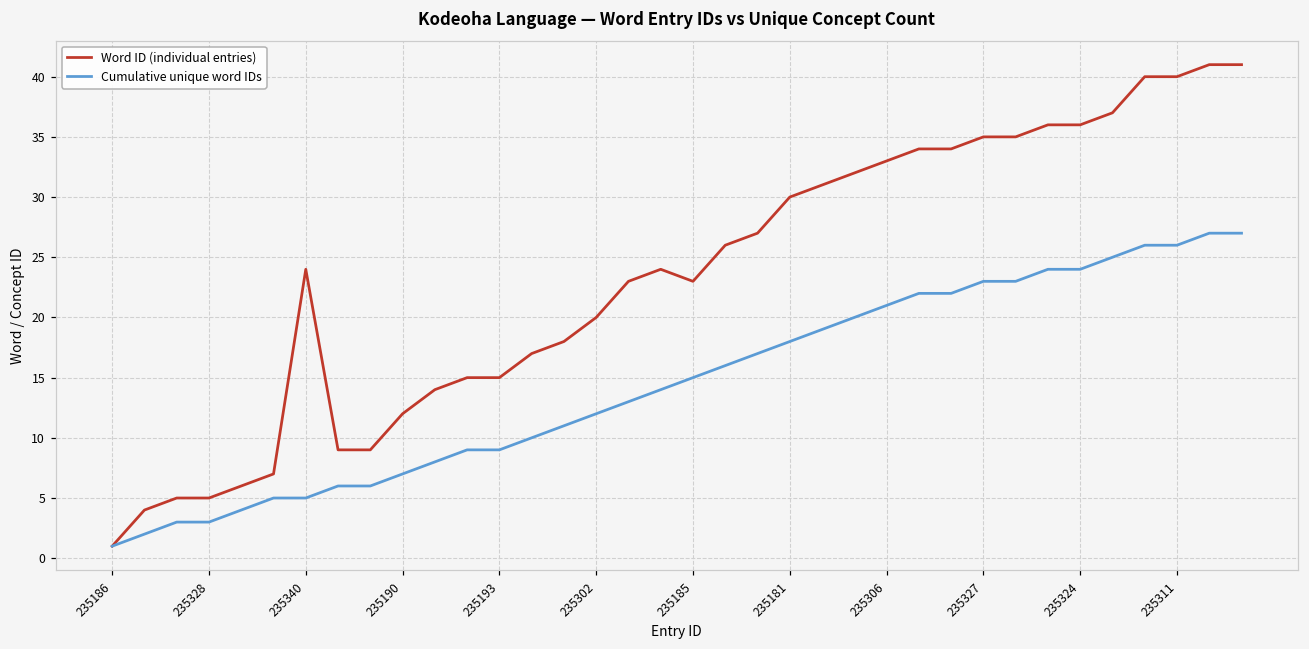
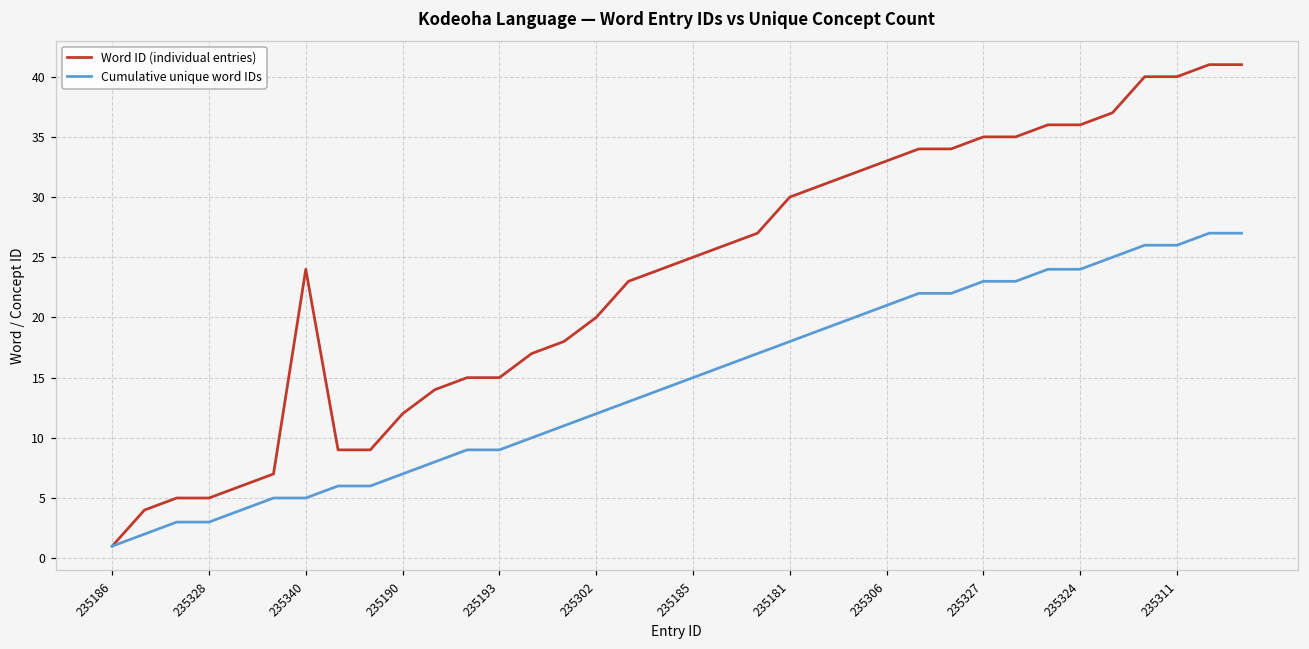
  {
    "Word ID (individual entries)": {
      "235328": 5,
      "235340": 24,
      "235190": 12,
      "235193": 15,
      "235302": 20,
-     "235185": 23,
+     "235185": 25,
      "235181": 30,
      "235306": 33,
      "235327": 35,
      "235324": 36,
      "235311": 40
    },
    "Cumulative unique word IDs": {
      "235328": 3,
      "235340": 5,
      "235190": 7,
      "235193": 9,
      "235302": 12,
      "235185": 15,
      "235181": 18,
      "235306": 21,
      "235327": 23,
      "235324": 24,
      "235311": 26
    }
  }
